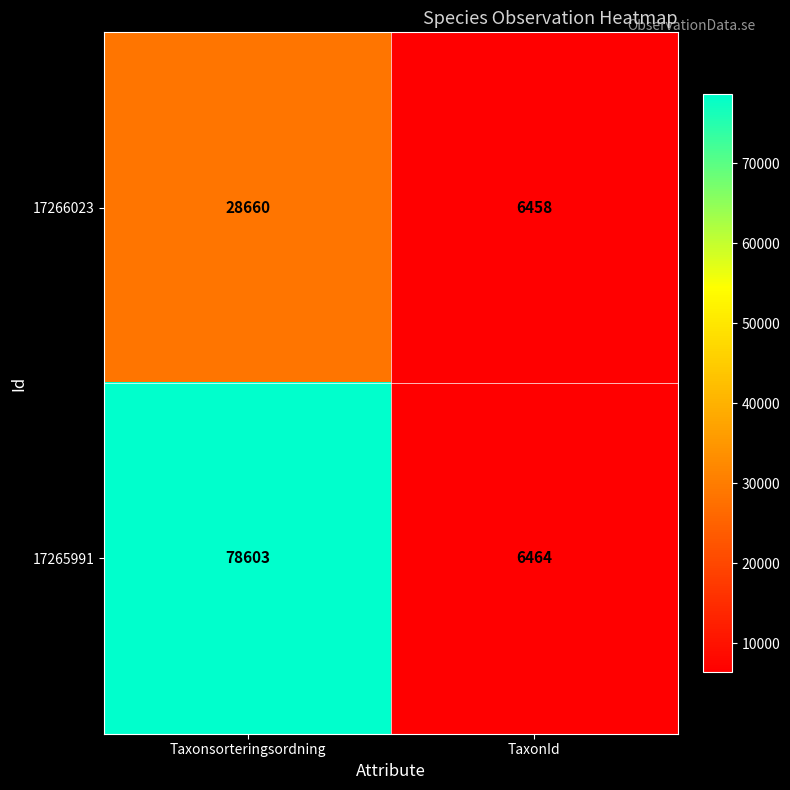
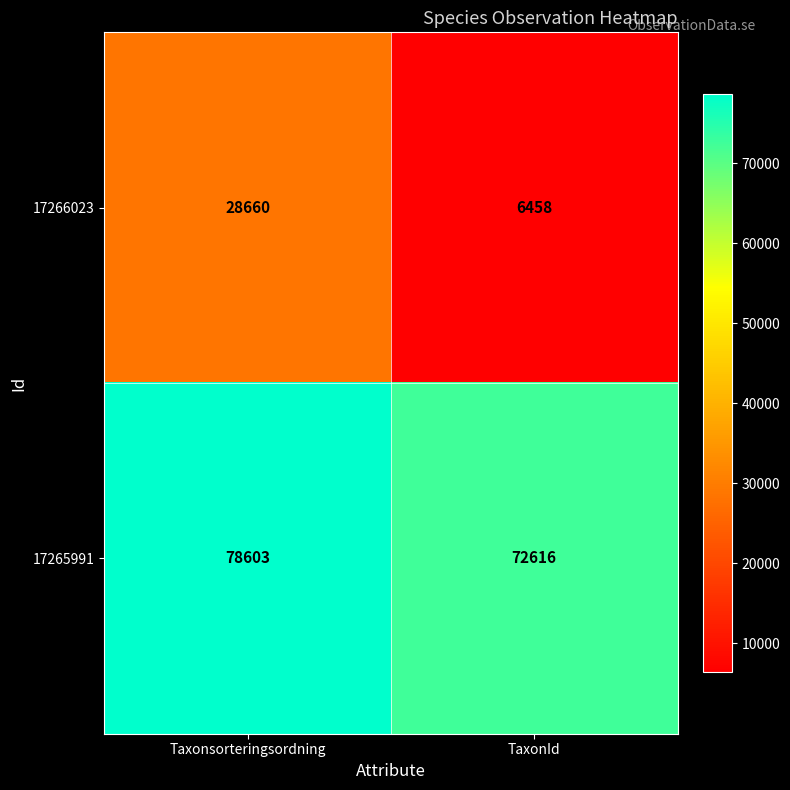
  {
    "17266023": {
      "Taxonsorteringsordning": 28660,
      "TaxonId": 6458
    },
    "17265991": {
      "Taxonsorteringsordning": 78603,
-     "TaxonId": 6464
+     "TaxonId": 72616
    }
  }
